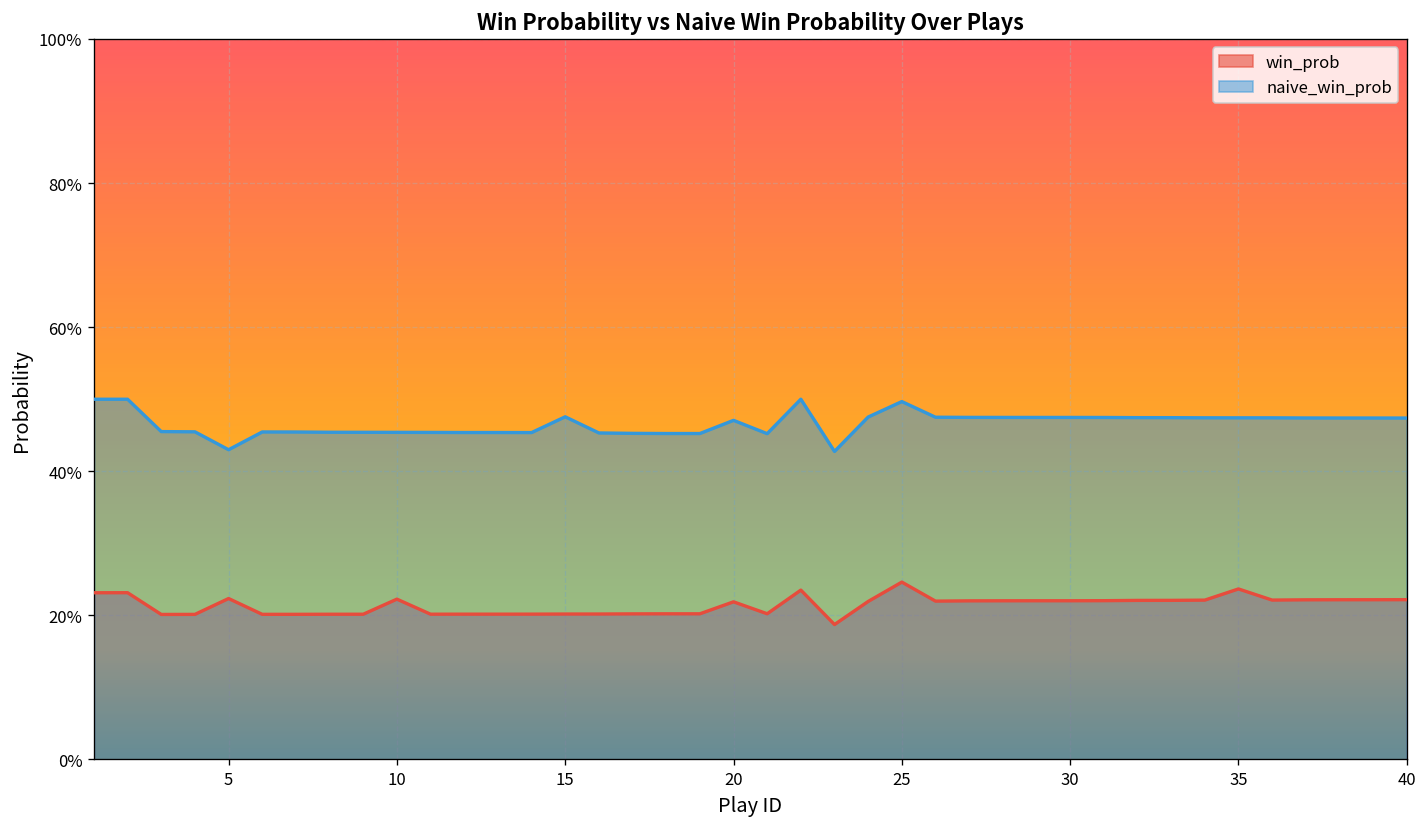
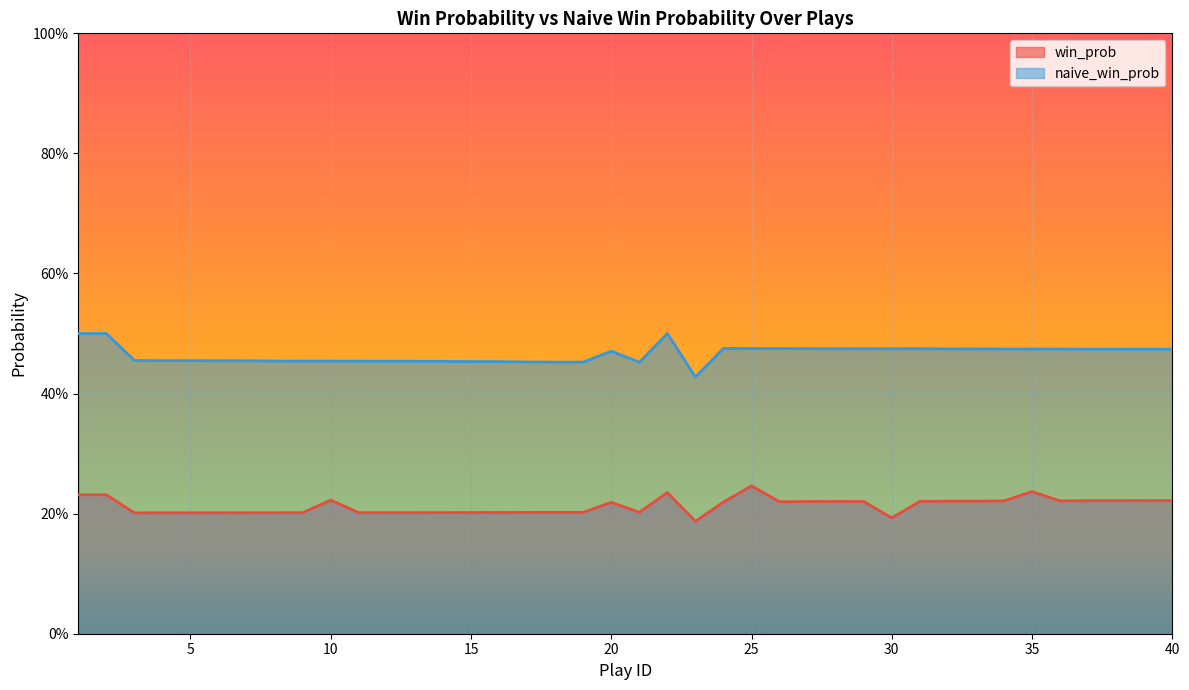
  {
    "win_prob": {
-     "5": "22%",
+     "5": "20%",
      "10": "22%",
      "15": "20%",
      "20": "22%",
      "25": "25%",
-     "30": "22%",
+     "30": "19%",
      "35": "24%",
      "40": "22%"
    },
    "naive_win_prob": {
-     "5": "43%",
+     "5": "45%",
      "10": "45%",
-     "15": "48%",
+     "15": "45%",
      "20": "47%",
-     "25": "50%",
+     "25": "48%",
      "30": "47%",
      "35": "47%",
      "40": "47%"
    }
  }
